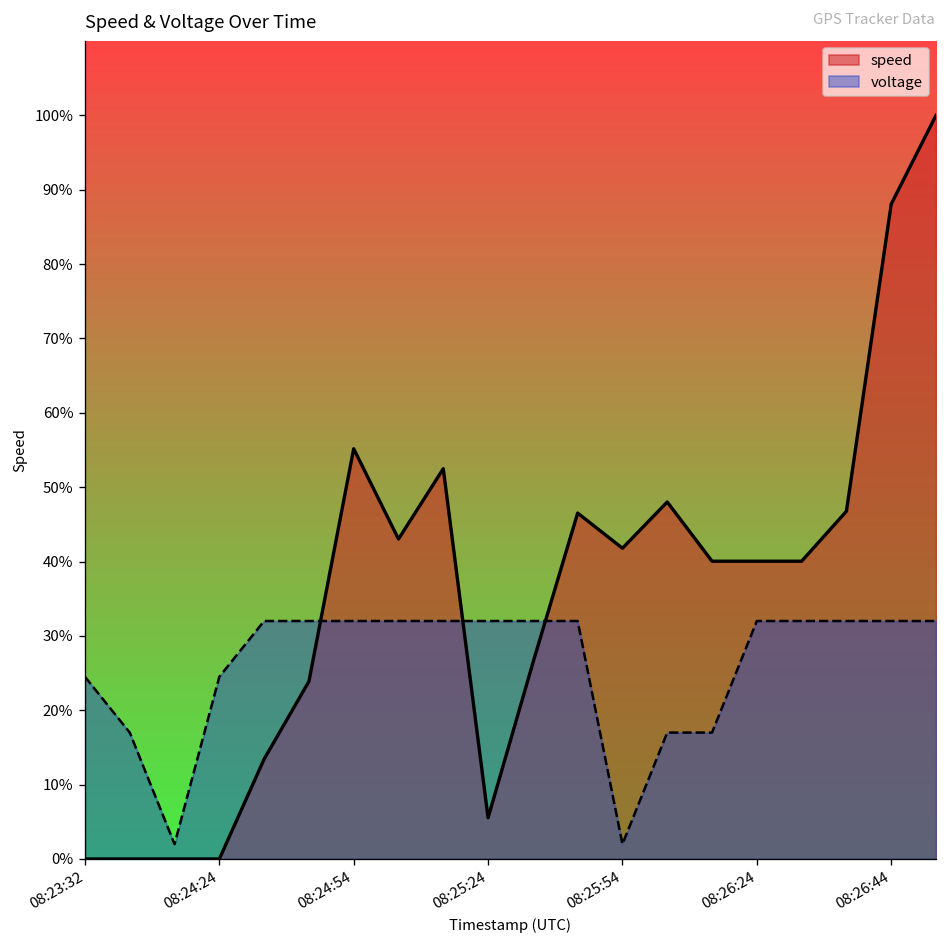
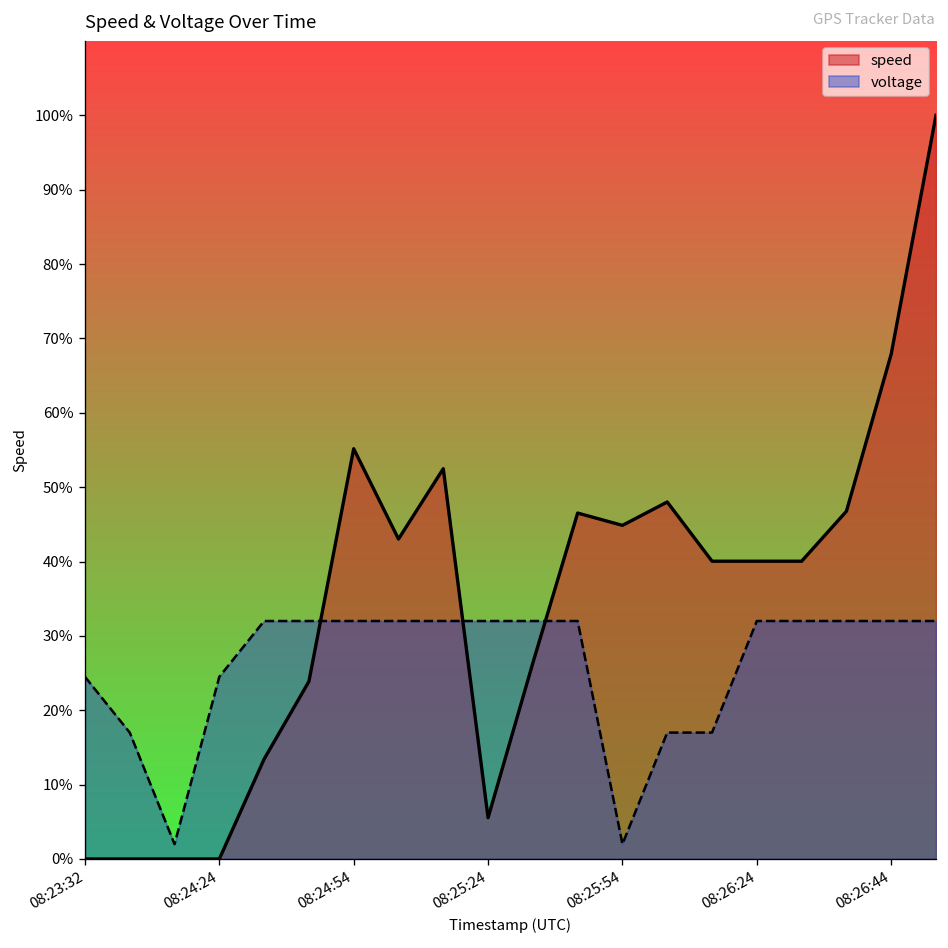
  {
    "speed": {
      "08:23:32": "0%",
      "08:24:24": "0%",
      "08:24:54": "55%",
      "08:25:24": "6%",
-     "08:25:54": "42%",
-     "08:26:44": "88%"
+     "08:25:54": "45%",
+     "08:26:44": "68%"
    },
    "voltage": {
      "08:23:32": "25%",
      "08:24:24": "25%",
      "08:24:54": "32%",
      "08:25:24": "32%",
      "08:25:54": "2%",
      "08:26:44": "32%"
    }
  }
